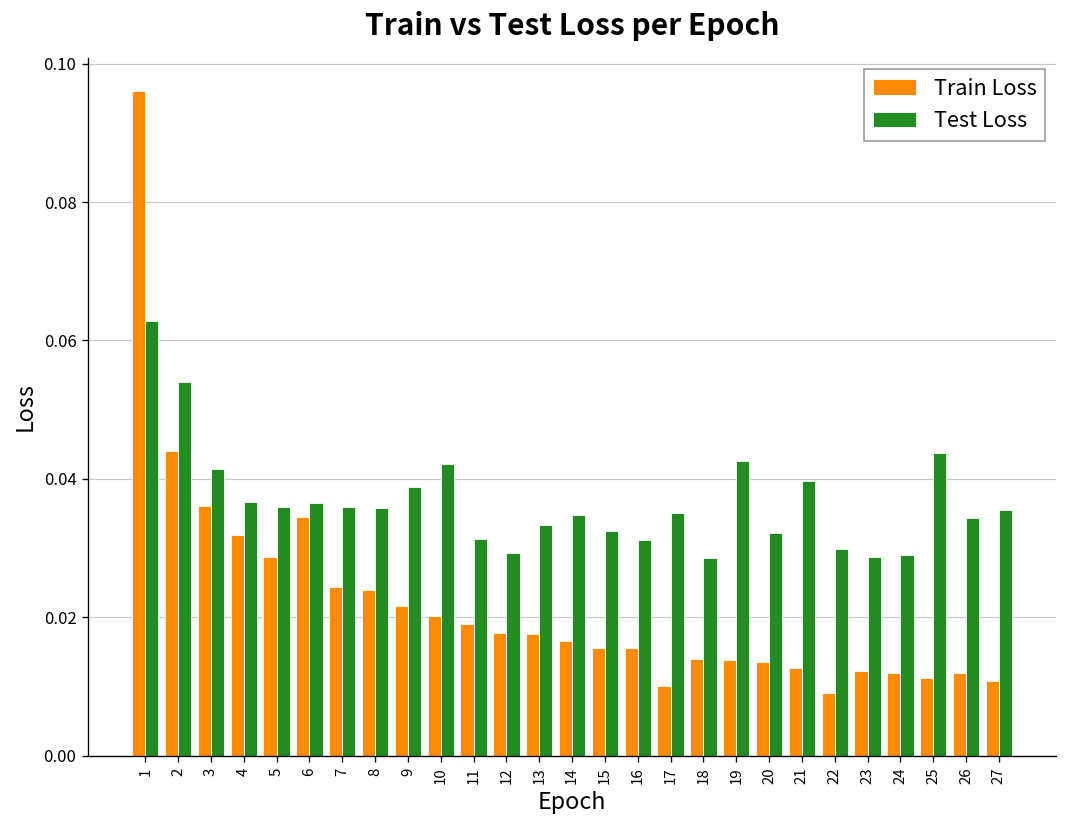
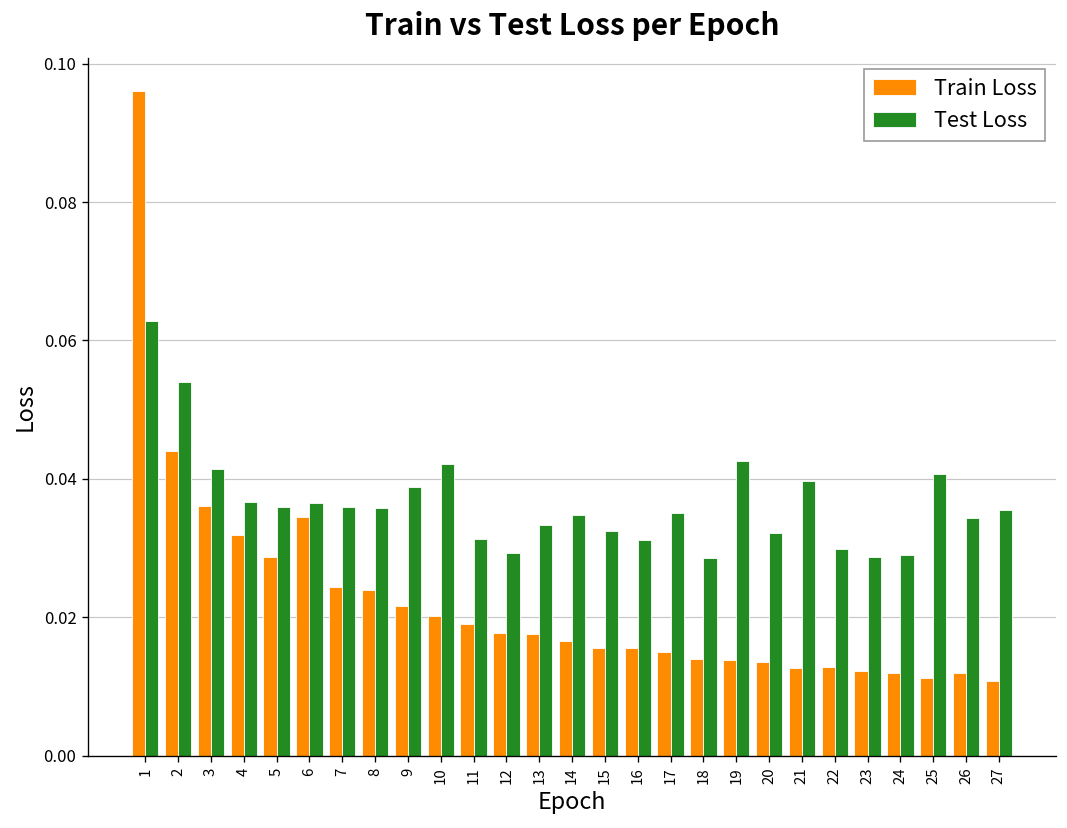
  {
    "Train Loss": {
      "1": 0.096,
      "2": 0.044,
      "3": 0.036,
      "4": 0.032,
      "5": 0.029,
      "6": 0.034,
      "7": 0.024,
      "8": 0.024,
      "9": 0.022,
      "10": 0.020,
      "11": 0.019,
      "12": 0.018,
      "13": 0.018,
      "14": 0.017,
      "15": 0.016,
      "16": 0.016,
-     "17": 0.010,
+     "17": 0.015,
      "18": 0.014,
      "19": 0.014,
      "20": 0.014,
      "21": 0.013,
-     "22": 0.009,
+     "22": 0.013,
      "23": 0.012,
      "24": 0.012,
      "25": 0.011,
      "26": 0.012,
      "27": 0.011
    },
    "Test Loss": {
      "1": 0.063,
      "2": 0.054,
      "3": 0.041,
      "4": 0.037,
      "5": 0.036,
      "6": 0.036,
      "7": 0.036,
      "8": 0.036,
      "9": 0.039,
      "10": 0.042,
      "11": 0.031,
      "12": 0.029,
      "13": 0.033,
      "14": 0.035,
      "15": 0.032,
      "16": 0.031,
      "17": 0.035,
      "18": 0.029,
      "19": 0.043,
      "20": 0.032,
      "21": 0.040,
      "22": 0.030,
      "23": 0.029,
      "24": 0.029,
-     "25": 0.044,
+     "25": 0.041,
      "26": 0.034,
      "27": 0.036
    }
  }
